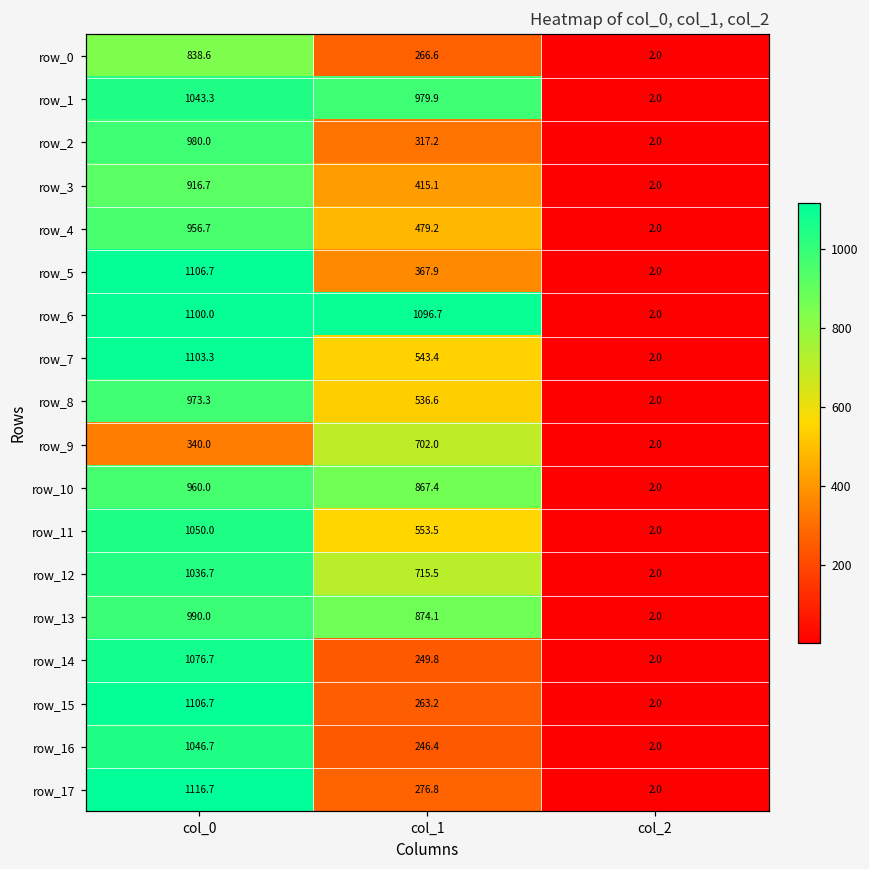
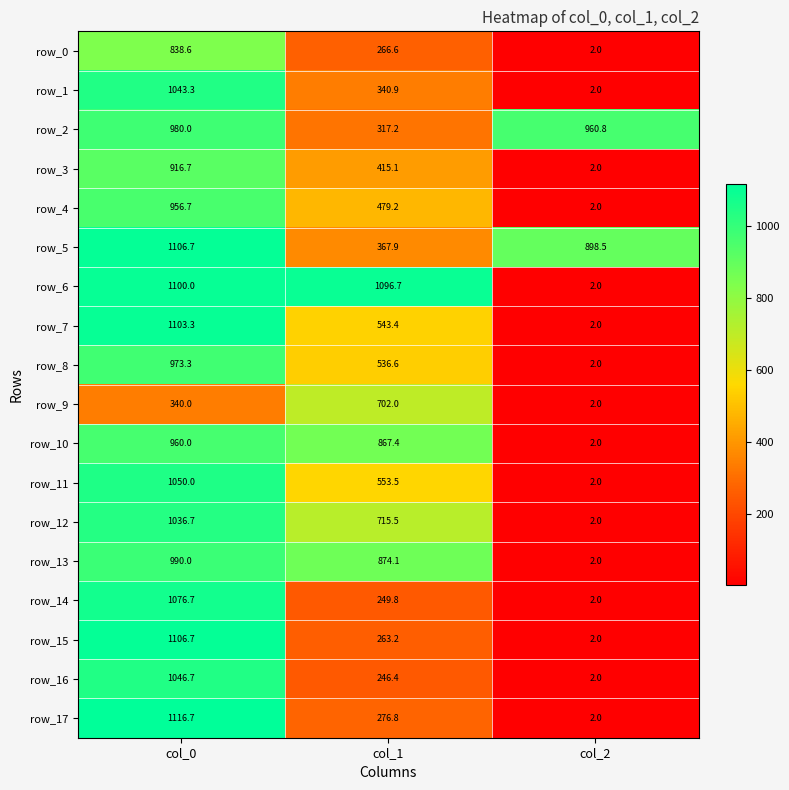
  {
    "row_0": {
      "col_0": 838.6,
      "col_1": 266.6,
      "col_2": 2.0
    },
    "row_1": {
      "col_0": 1043.3,
-     "col_1": 979.9,
+     "col_1": 340.9,
      "col_2": 2.0
    },
    "row_2": {
      "col_0": 980.0,
      "col_1": 317.2,
-     "col_2": 2.0
+     "col_2": 960.8
    },
    "row_3": {
      "col_0": 916.7,
      "col_1": 415.1,
      "col_2": 2.0
    },
    "row_4": {
      "col_0": 956.7,
      "col_1": 479.2,
      "col_2": 2.0
    },
    "row_5": {
      "col_0": 1106.7,
      "col_1": 367.9,
-     "col_2": 2.0
+     "col_2": 898.5
    },
    "row_6": {
      "col_0": 1100.0,
      "col_1": 1096.7,
      "col_2": 2.0
    },
    "row_7": {
      "col_0": 1103.3,
      "col_1": 543.4,
      "col_2": 2.0
    },
    "row_8": {
      "col_0": 973.3,
      "col_1": 536.6,
      "col_2": 2.0
    },
    "row_9": {
      "col_0": 340.0,
      "col_1": 702.0,
      "col_2": 2.0
    },
    "row_10": {
      "col_0": 960.0,
      "col_1": 867.4,
      "col_2": 2.0
    },
    "row_11": {
      "col_0": 1050.0,
      "col_1": 553.5,
      "col_2": 2.0
    },
    "row_12": {
      "col_0": 1036.7,
      "col_1": 715.5,
      "col_2": 2.0
    },
    "row_13": {
      "col_0": 990.0,
      "col_1": 874.1,
      "col_2": 2.0
    },
    "row_14": {
      "col_0": 1076.7,
      "col_1": 249.8,
      "col_2": 2.0
    },
    "row_15": {
      "col_0": 1106.7,
      "col_1": 263.2,
      "col_2": 2.0
    },
    "row_16": {
      "col_0": 1046.7,
      "col_1": 246.4,
      "col_2": 2.0
    },
    "row_17": {
      "col_0": 1116.7,
      "col_1": 276.8,
      "col_2": 2.0
    }
  }
